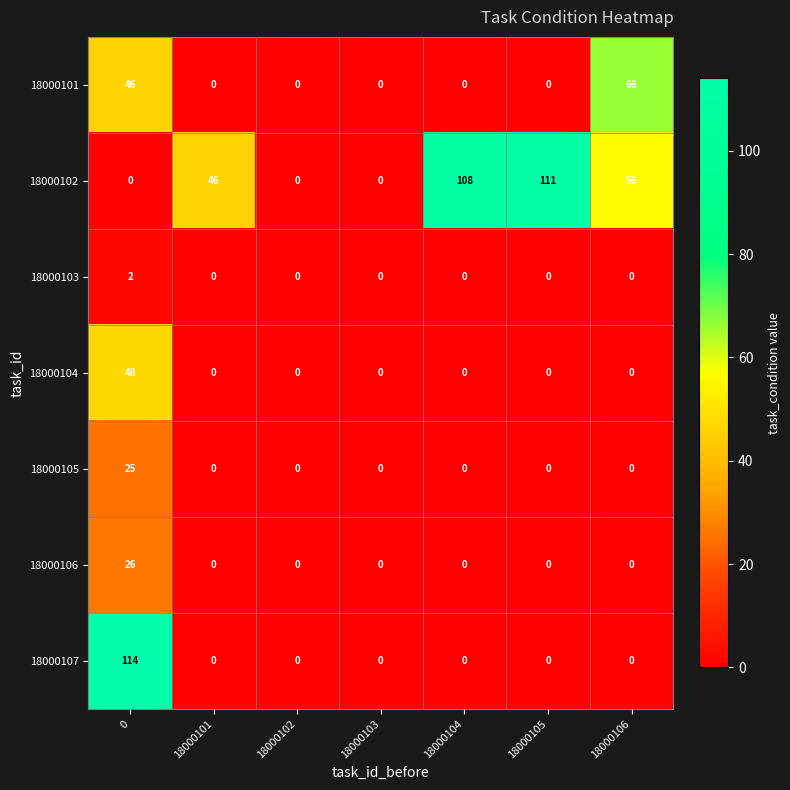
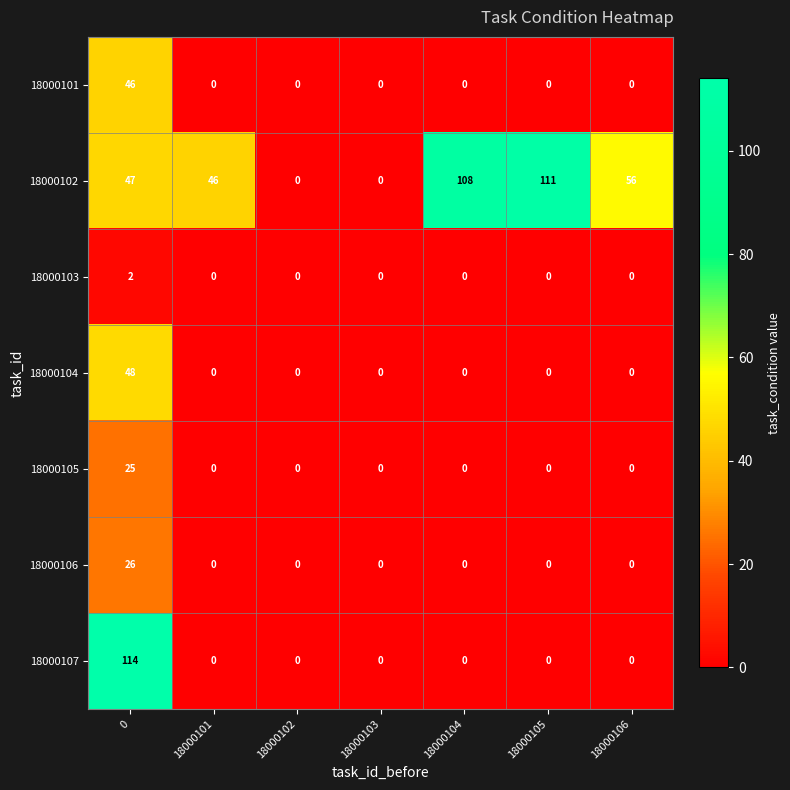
  {
    "18000101": {
      "0": 46,
      "18000101": 0,
      "18000102": 0,
      "18000103": 0,
      "18000104": 0,
      "18000105": 0,
-     "18000106": 66
+     "18000106": 0
    },
    "18000102": {
-     "0": 0,
+     "0": 47,
      "18000101": 46,
      "18000102": 0,
      "18000103": 0,
      "18000104": 108,
      "18000105": 111,
      "18000106": 56
    },
    "18000103": {
      "0": 2,
      "18000101": 0,
      "18000102": 0,
      "18000103": 0,
      "18000104": 0,
      "18000105": 0,
      "18000106": 0
    },
    "18000104": {
      "0": 48,
      "18000101": 0,
      "18000102": 0,
      "18000103": 0,
      "18000104": 0,
      "18000105": 0,
      "18000106": 0
    },
    "18000105": {
      "0": 25,
      "18000101": 0,
      "18000102": 0,
      "18000103": 0,
      "18000104": 0,
      "18000105": 0,
      "18000106": 0
    },
    "18000106": {
      "0": 26,
      "18000101": 0,
      "18000102": 0,
      "18000103": 0,
      "18000104": 0,
      "18000105": 0,
      "18000106": 0
    },
    "18000107": {
      "0": 114,
      "18000101": 0,
      "18000102": 0,
      "18000103": 0,
      "18000104": 0,
      "18000105": 0,
      "18000106": 0
    }
  }
